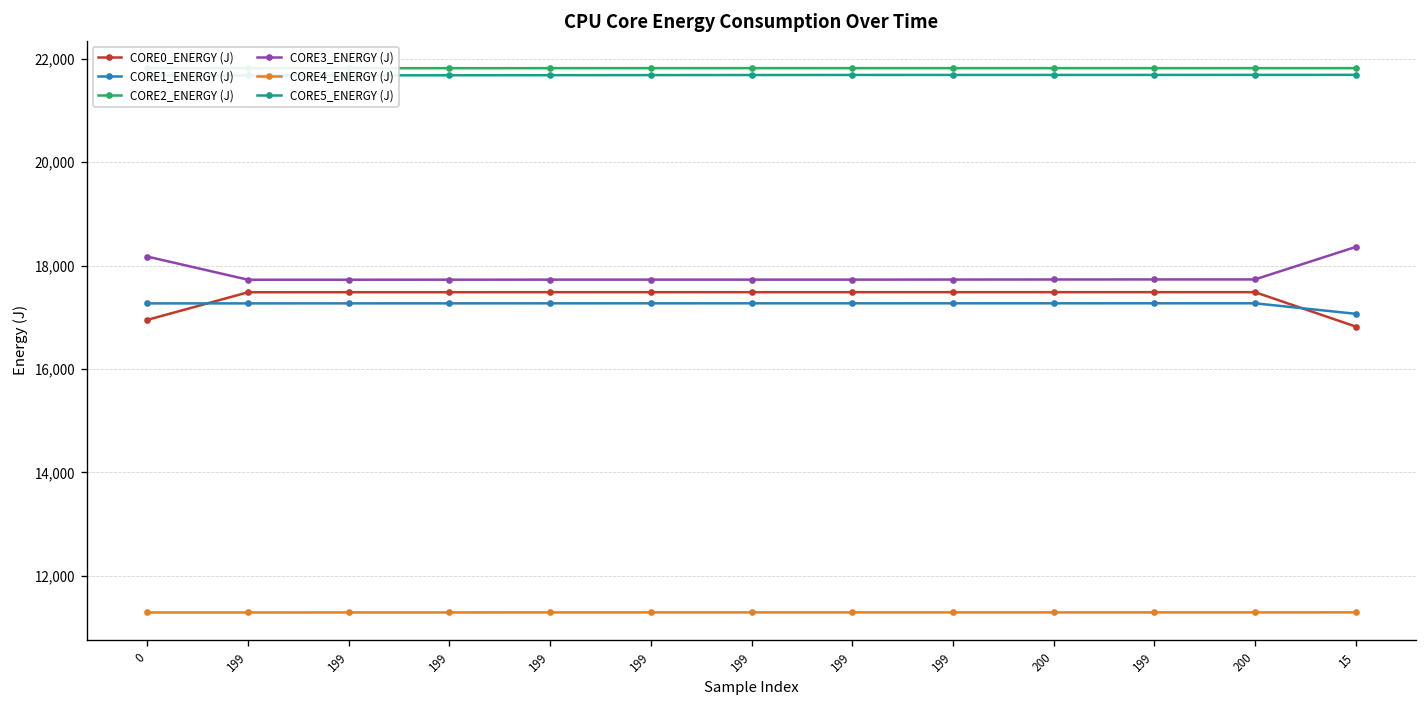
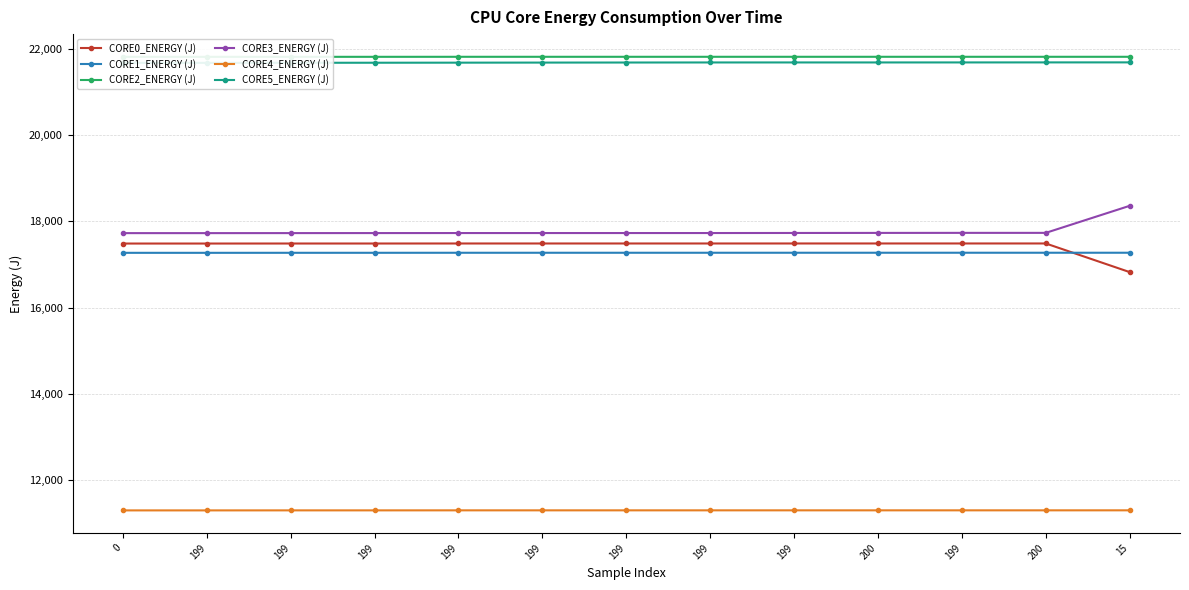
  {
    "CORE0_ENERGY (J)": {
-     "0": "17,000",
+     "0": "17,500",
      "15": "16,800"
    },
    "CORE1_ENERGY (J)": {
      "0": "17,300",
-     "15": "17,100"
+     "15": "17,300"
    },
    "CORE3_ENERGY (J)": {
-     "0": "18,200",
+     "0": "17,700",
      "15": "18,400"
    },
    "CORE4_ENERGY (J)": {
      "0": "11,300",
      "15": "11,300"
    }
  }
